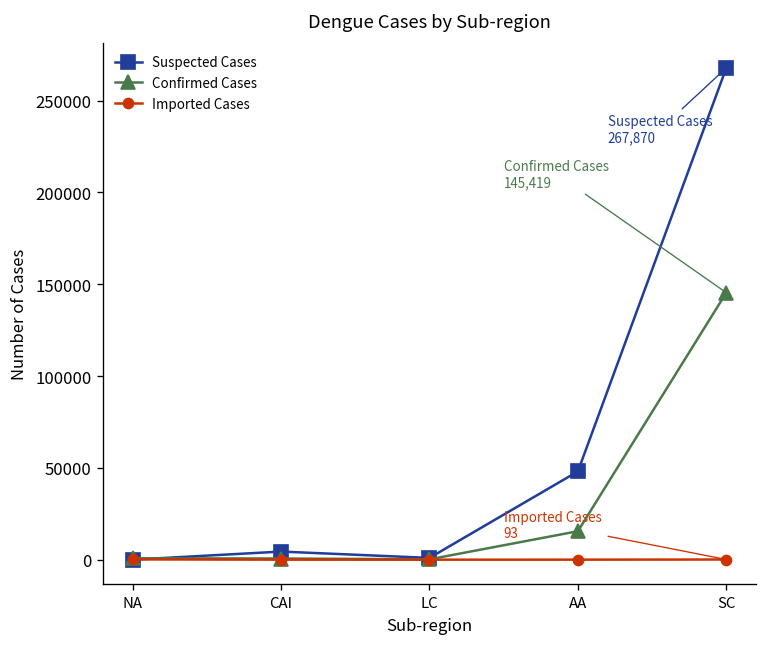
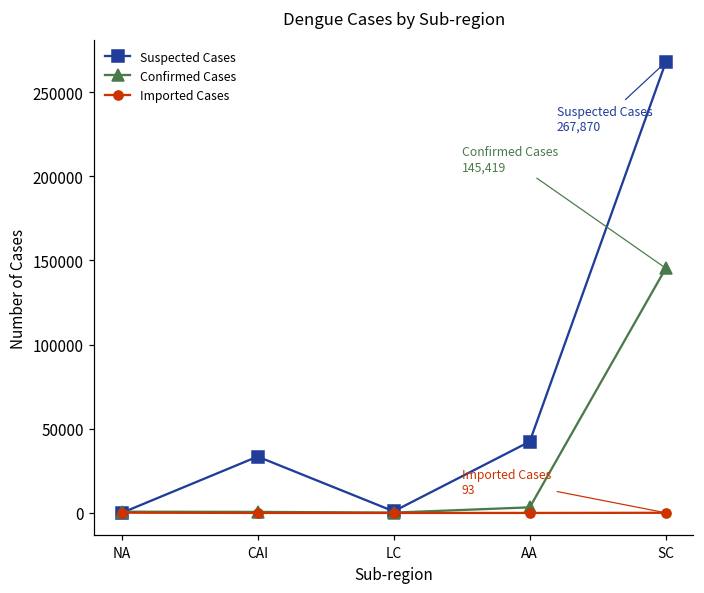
  {
    "Suspected Cases": {
-     "CAI": 4000,
-     "AA": 48000
+     "CAI": 33000,
+     "AA": 42000
    },
    "Confirmed Cases": {
-     "AA": 15000
+     "AA": 3000
    },
    "Imported Cases": {
      "AA": 0,
      "SC": 0
    }
  }
